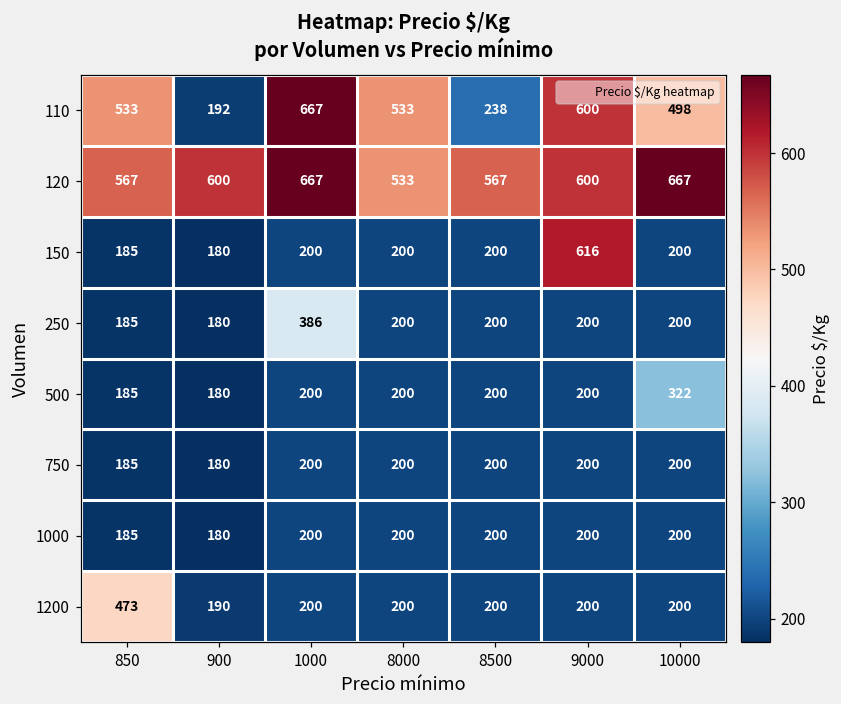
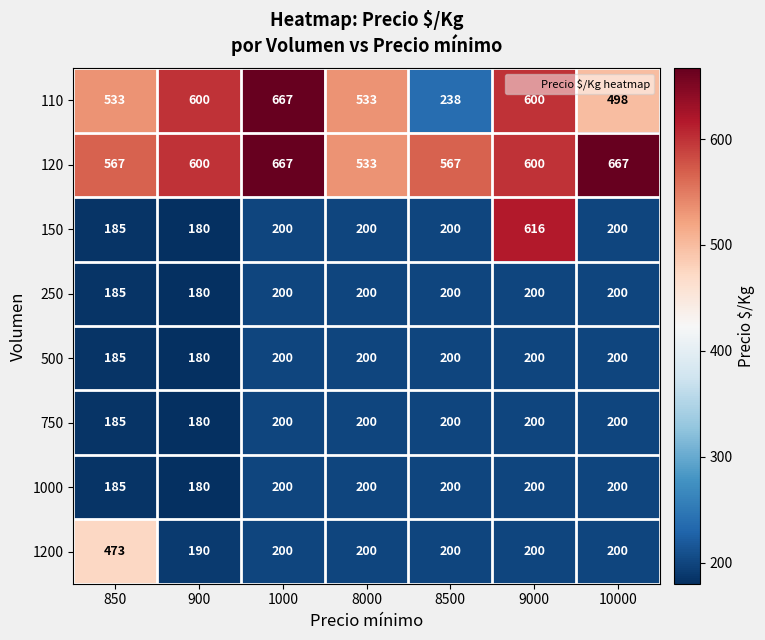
  {
    "110": {
      "850": 533,
-     "900": 192,
+     "900": 600,
      "1000": 667,
      "8000": 533,
      "8500": 238
    },
    "120": {
      "850": 567,
      "900": 600,
      "1000": 667,
      "8000": 533,
      "8500": 567,
      "9000": 600,
      "10000": 667
    },
    "150": {
      "850": 185,
      "900": 180,
      "1000": 200,
      "8000": 200,
      "8500": 200,
      "9000": 616,
      "10000": 200
    },
    "250": {
      "850": 185,
      "900": 180,
-     "1000": 386,
+     "1000": 200,
      "8000": 200,
      "8500": 200,
      "9000": 200,
      "10000": 200
    },
    "500": {
      "850": 185,
      "900": 180,
      "1000": 200,
      "8000": 200,
      "8500": 200,
      "9000": 200,
-     "10000": 322
+     "10000": 200
    },
    "750": {
      "850": 185,
      "900": 180,
      "1000": 200,
      "8000": 200,
      "8500": 200,
      "9000": 200,
      "10000": 200
    },
    "1000": {
      "850": 185,
      "900": 180,
      "1000": 200,
      "8000": 200,
      "8500": 200,
      "9000": 200,
      "10000": 200
    },
    "1200": {
      "850": 473,
      "900": 190,
      "1000": 200,
      "8000": 200,
      "8500": 200,
      "9000": 200,
      "10000": 200
    }
  }
